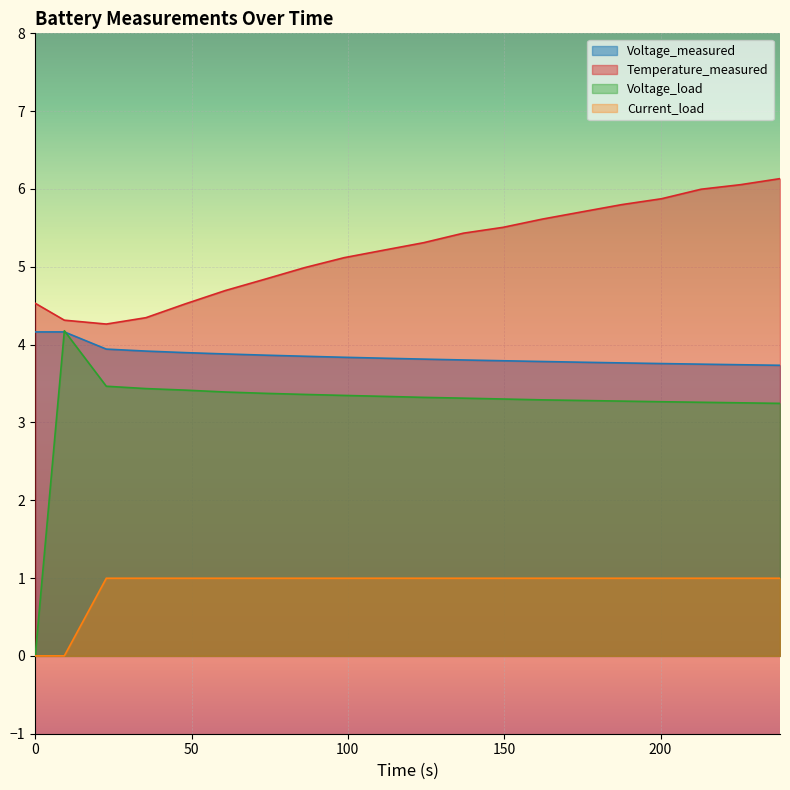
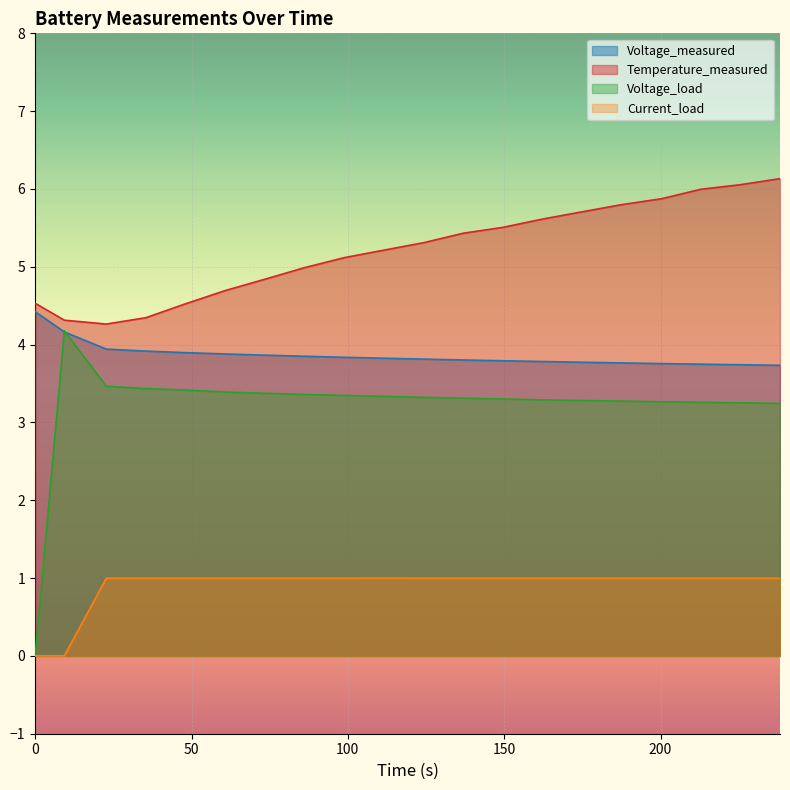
  {
    "Voltage_measured": {
-     "0": 4.2
+     "0": 4.4
    },
    "Temperature_measured": {
      "0": 4.5
    }
  }
